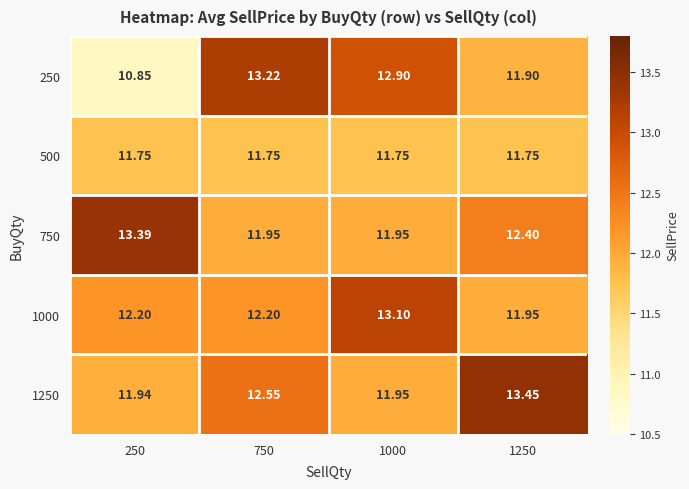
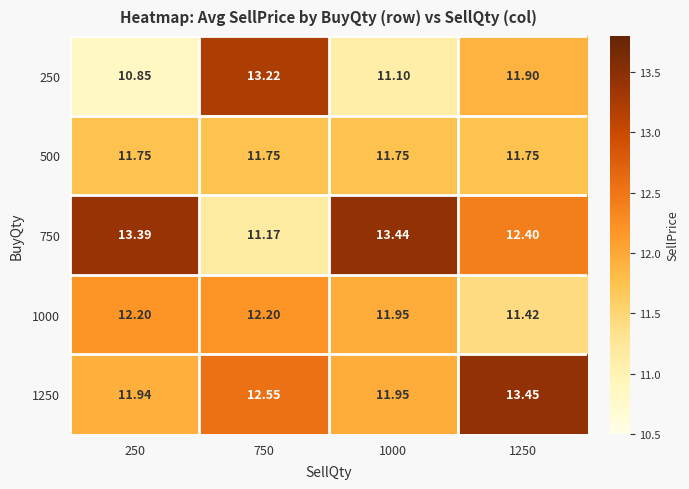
  {
    "250": {
      "250": 10.85,
      "750": 13.22,
-     "1000": 12.90,
+     "1000": 11.10,
      "1250": 11.90
    },
    "500": {
      "250": 11.75,
      "750": 11.75,
      "1000": 11.75,
      "1250": 11.75
    },
    "750": {
      "250": 13.39,
-     "750": 11.95,
-     "1000": 11.95,
+     "750": 11.17,
+     "1000": 13.44,
      "1250": 12.40
    },
    "1000": {
      "250": 12.20,
      "750": 12.20,
-     "1000": 13.10,
-     "1250": 11.95
+     "1000": 11.95,
+     "1250": 11.42
    },
    "1250": {
      "250": 11.94,
      "750": 12.55,
      "1000": 11.95,
      "1250": 13.45
    }
  }
